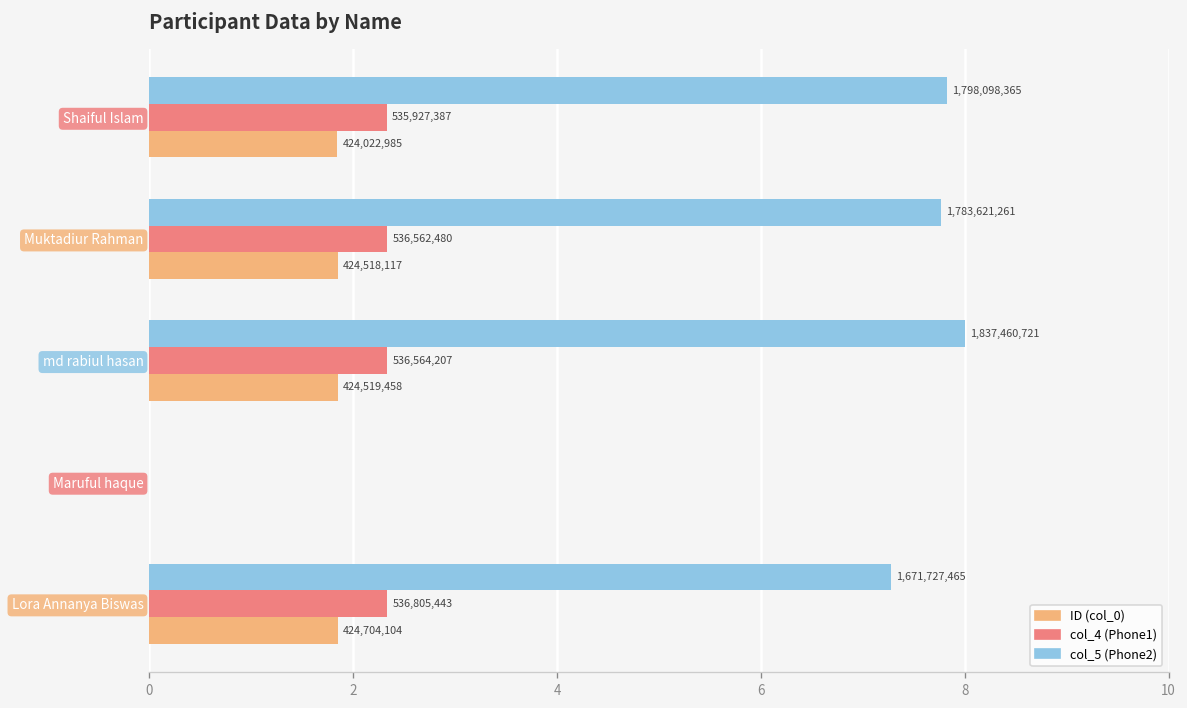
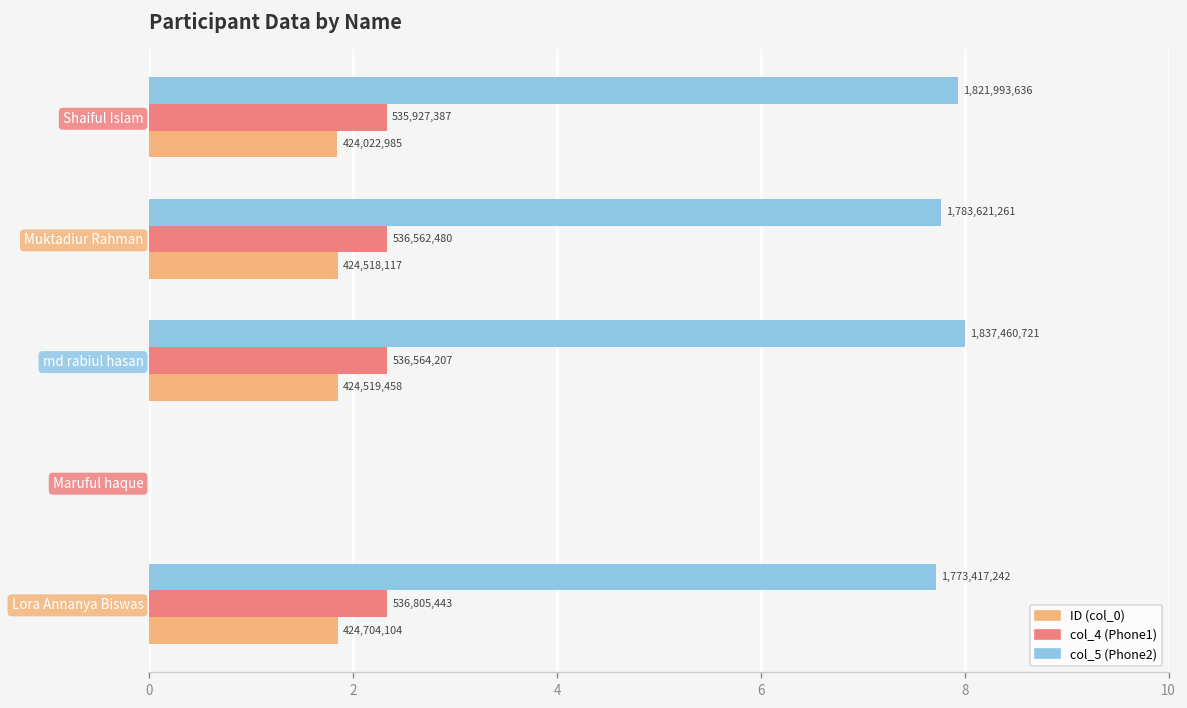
  {
    "col_5 (Phone2)": {
-     "Shaiful Islam": "1,798,098,365",
-     "Lora Annanya Biswas": "1,671,727,465"
+     "Shaiful Islam": "1,821,993,636",
+     "Lora Annanya Biswas": "1,773,417,242"
    }
  }
